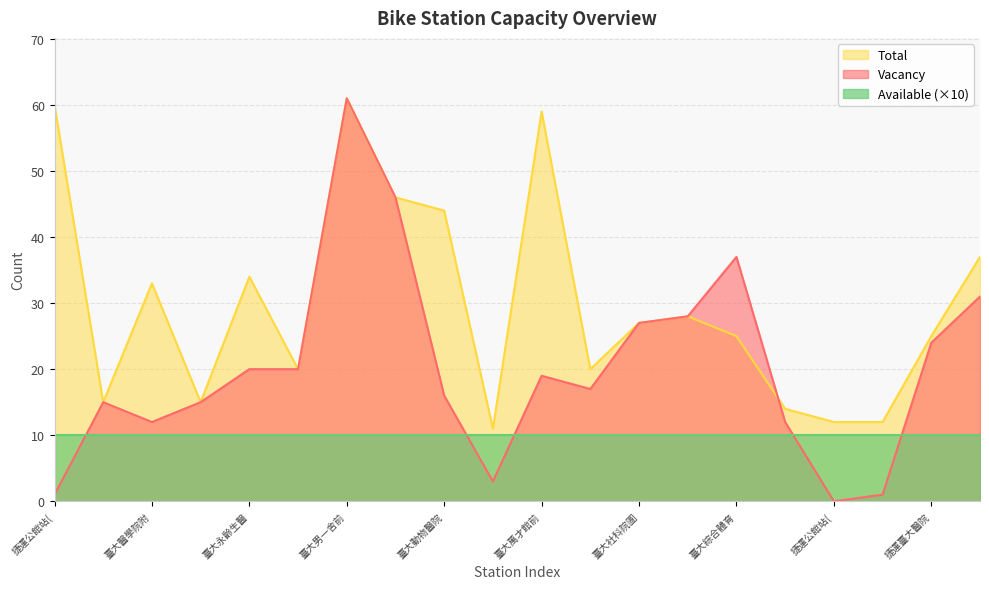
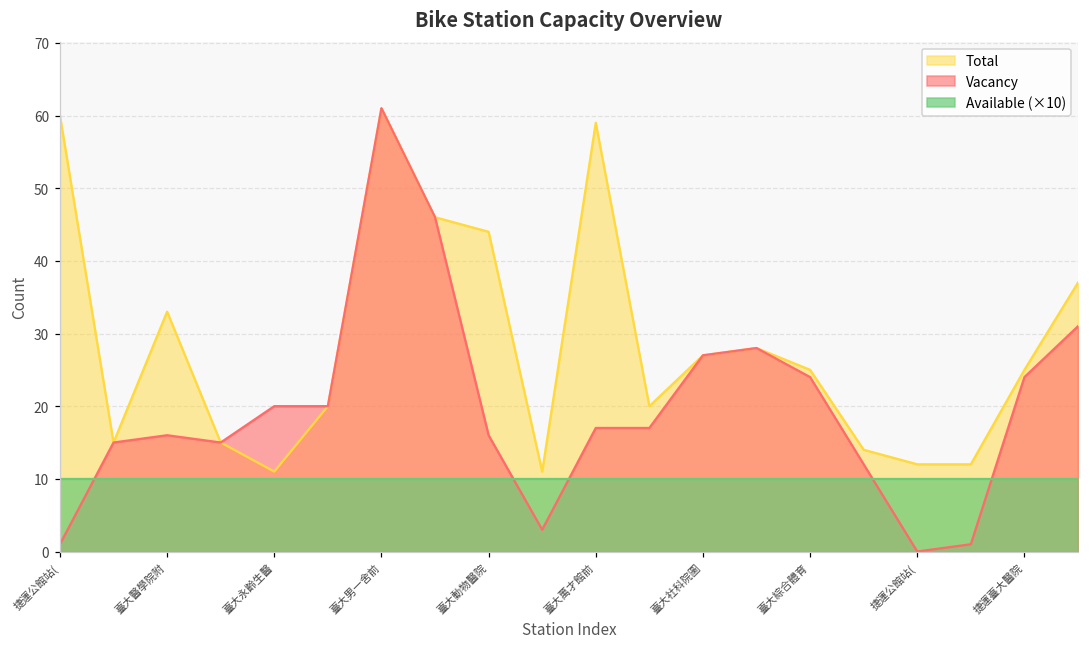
  {
    "Total": {
      "臺大醫學院附": 33,
-     "臺大永齡生醫": 34,
+     "臺大永齡生醫": 11,
      "臺大動物醫院": 44,
      "臺大萬才館前": 59,
      "臺大綜合體育": 25,
      "捷運臺大醫院": 25
    },
    "Vacancy": {
-     "臺大醫學院附": 12,
+     "臺大醫學院附": 16,
      "臺大永齡生醫": 20,
      "臺大動物醫院": 16,
-     "臺大萬才館前": 19,
-     "臺大綜合體育": 37,
+     "臺大萬才館前": 17,
+     "臺大綜合體育": 24,
      "捷運臺大醫院": 24
    },
    "Available (×10)": {
      "臺大醫學院附": 10,
      "臺大永齡生醫": 10,
      "臺大男一舍前": 10,
      "臺大動物醫院": 10,
      "臺大萬才館前": 10,
      "臺大社科院圖": 10,
      "臺大綜合體育": 10,
      "捷運臺大醫院": 10
    }
  }
